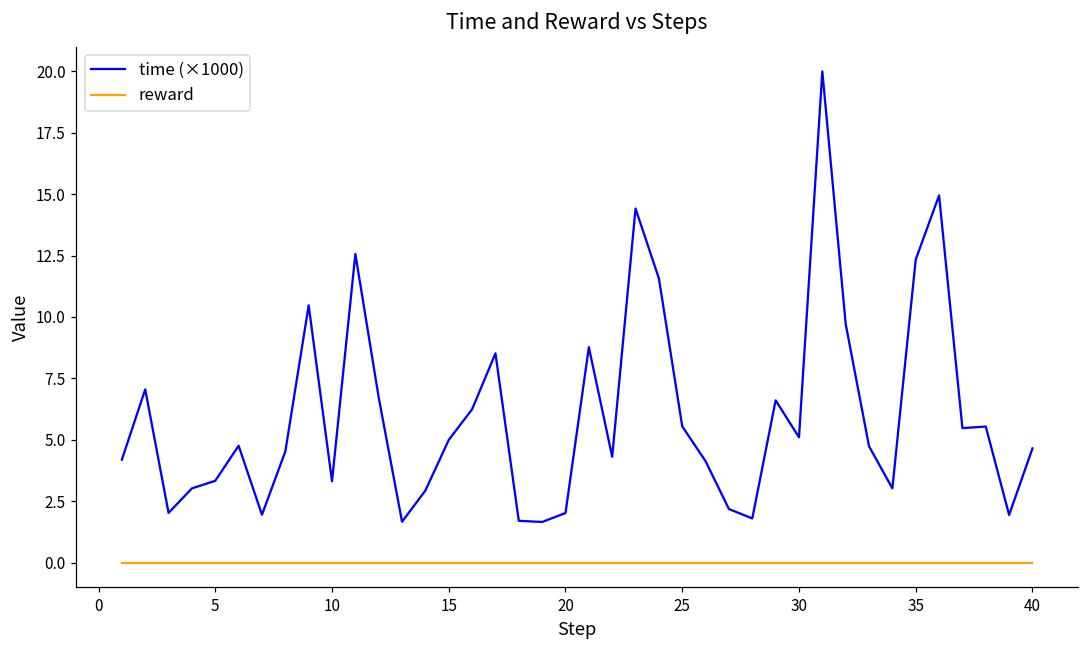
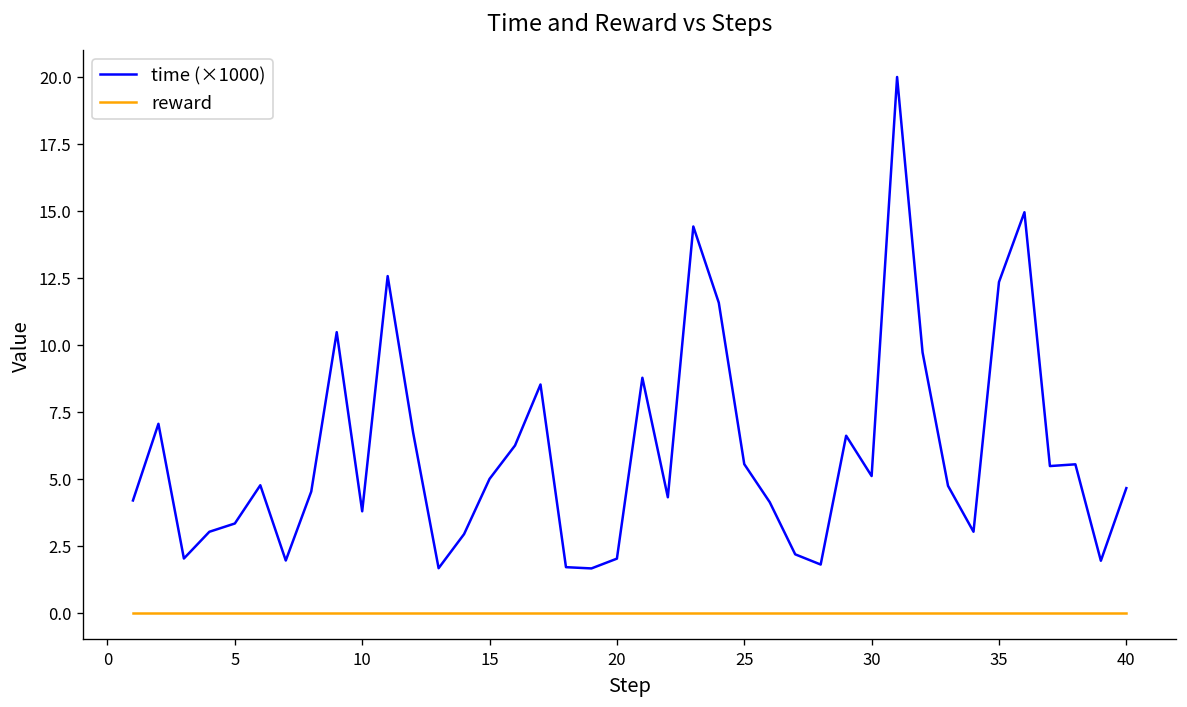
  {
    "time (×1000)": {
      "5": 3.3,
-     "10": 3.3,
+     "10": 3.8,
      "15": 5.0,
      "20": 2.0,
      "25": 5.5,
      "30": 5.1,
      "35": 12.3,
      "40": 4.6
    },
    "reward": {
      "5": 0.0,
      "10": 0.0,
      "15": 0.0,
      "20": 0.0,
      "25": 0.0,
      "30": 0.0,
      "35": 0.0,
      "40": 0.0
    }
  }
